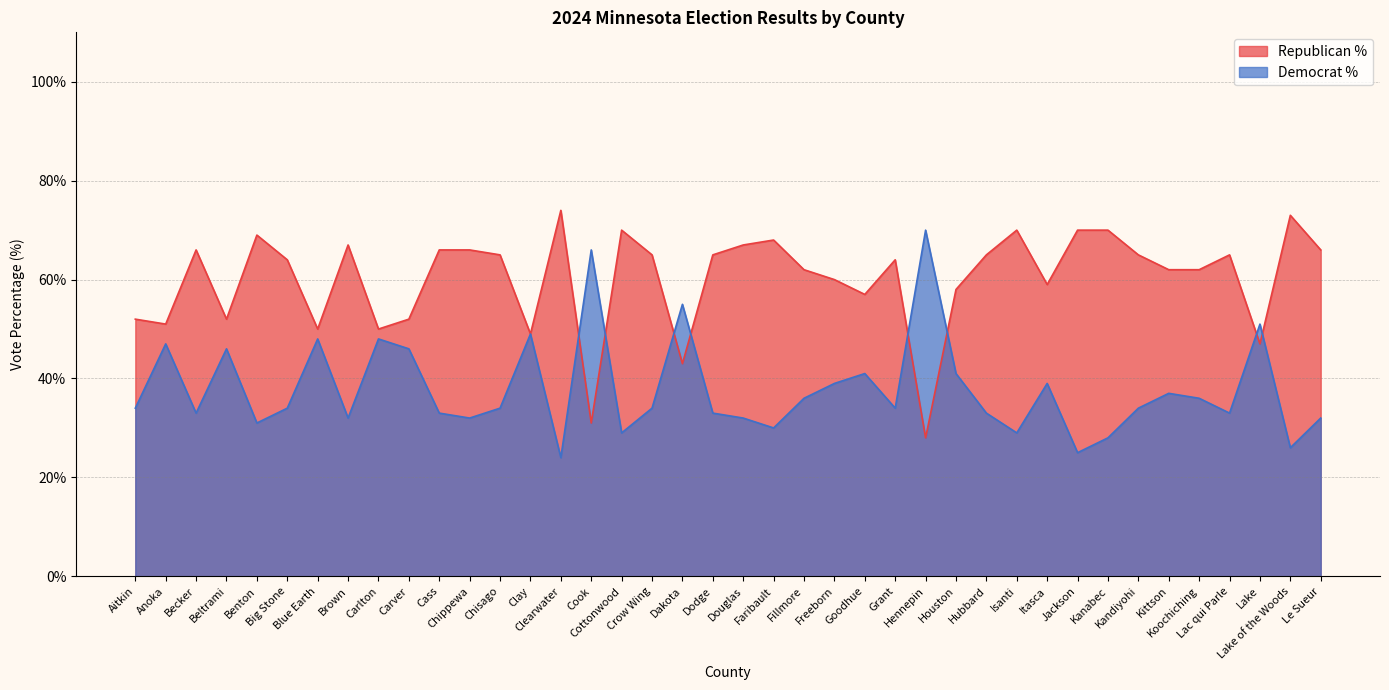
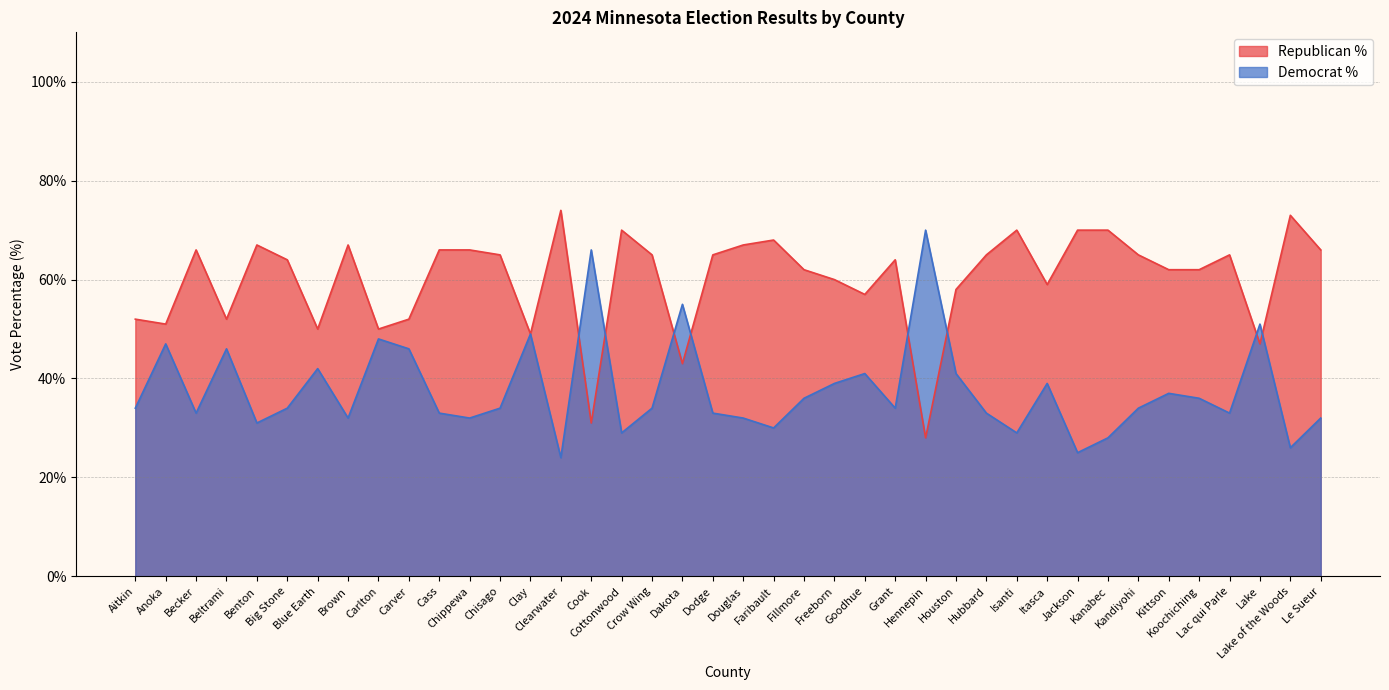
  {
    "Republican %": {
      "Aitkin": "52%",
      "Anoka": "51%",
      "Becker": "66%",
      "Beltrami": "52%",
-     "Benton": "69%",
+     "Benton": "67%",
      "Big Stone": "64%",
      "Blue Earth": "50%",
      "Brown": "67%",
      "Carlton": "50%",
      "Carver": "52%",
      "Cass": "66%",
      "Chippewa": "66%",
      "Chisago": "65%",
      "Clearwater": "74%",
      "Cook": "31%",
      "Cottonwood": "70%",
      "Crow Wing": "65%",
      "Dakota": "43%",
      "Dodge": "65%",
      "Douglas": "67%",
      "Faribault": "68%",
      "Fillmore": "62%",
      "Freeborn": "60%",
      "Goodhue": "57%",
      "Grant": "64%",
      "Hennepin": "28%",
      "Houston": "58%",
      "Hubbard": "65%",
      "Isanti": "70%",
      "Itasca": "59%",
      "Jackson": "70%",
      "Kanabec": "70%",
      "Kandiyohi": "65%",
      "Kittson": "62%",
      "Koochiching": "62%",
      "Lac qui Parle": "65%",
      "Lake": "47%",
      "Lake of the Woods": "73%",
      "Le Sueur": "66%"
    },
    "Democrat %": {
      "Aitkin": "34%",
      "Anoka": "47%",
      "Becker": "33%",
      "Beltrami": "46%",
      "Benton": "31%",
      "Big Stone": "34%",
-     "Blue Earth": "48%",
+     "Blue Earth": "42%",
      "Brown": "32%",
      "Carlton": "48%",
      "Carver": "46%",
      "Cass": "33%",
      "Chippewa": "32%",
      "Chisago": "34%",
      "Clearwater": "24%",
      "Cook": "66%",
      "Cottonwood": "29%",
      "Crow Wing": "34%",
      "Dakota": "55%",
      "Dodge": "33%",
      "Douglas": "32%",
      "Faribault": "30%",
      "Fillmore": "36%",
      "Freeborn": "39%",
      "Goodhue": "41%",
      "Grant": "34%",
      "Hennepin": "70%",
      "Houston": "41%",
      "Hubbard": "33%",
      "Isanti": "29%",
      "Itasca": "39%",
      "Jackson": "25%",
      "Kanabec": "28%",
      "Kandiyohi": "34%",
      "Kittson": "37%",
      "Koochiching": "36%",
      "Lac qui Parle": "33%",
      "Lake": "51%",
      "Lake of the Woods": "26%",
      "Le Sueur": "32%"
    }
  }
